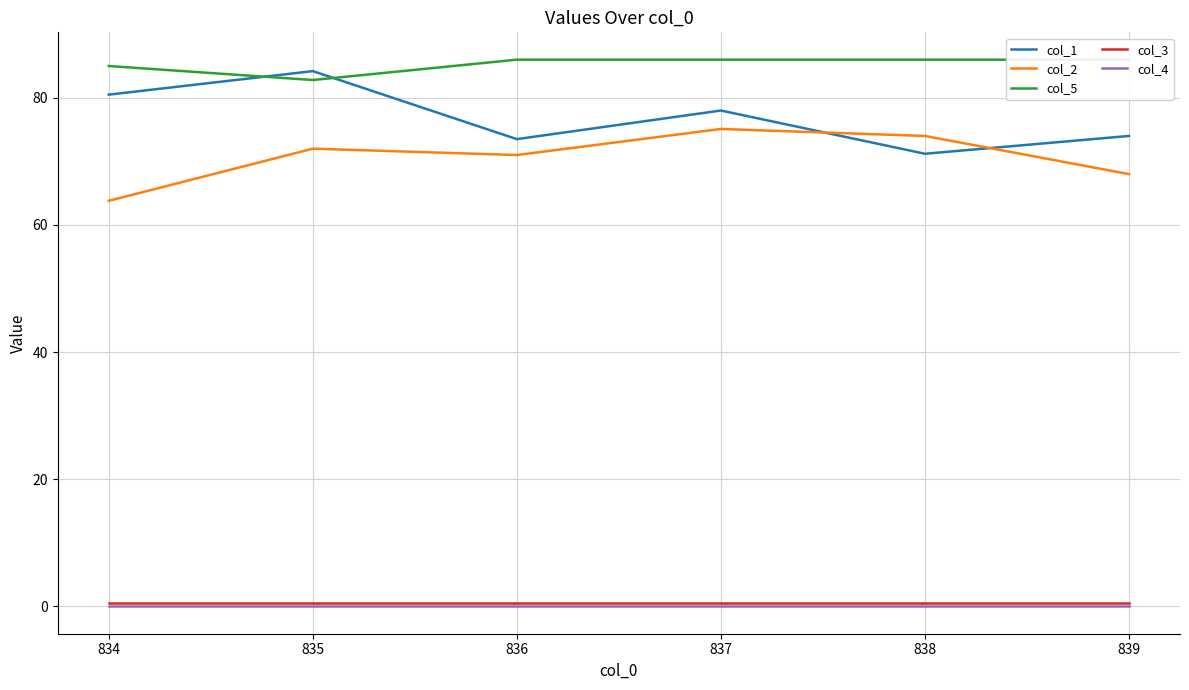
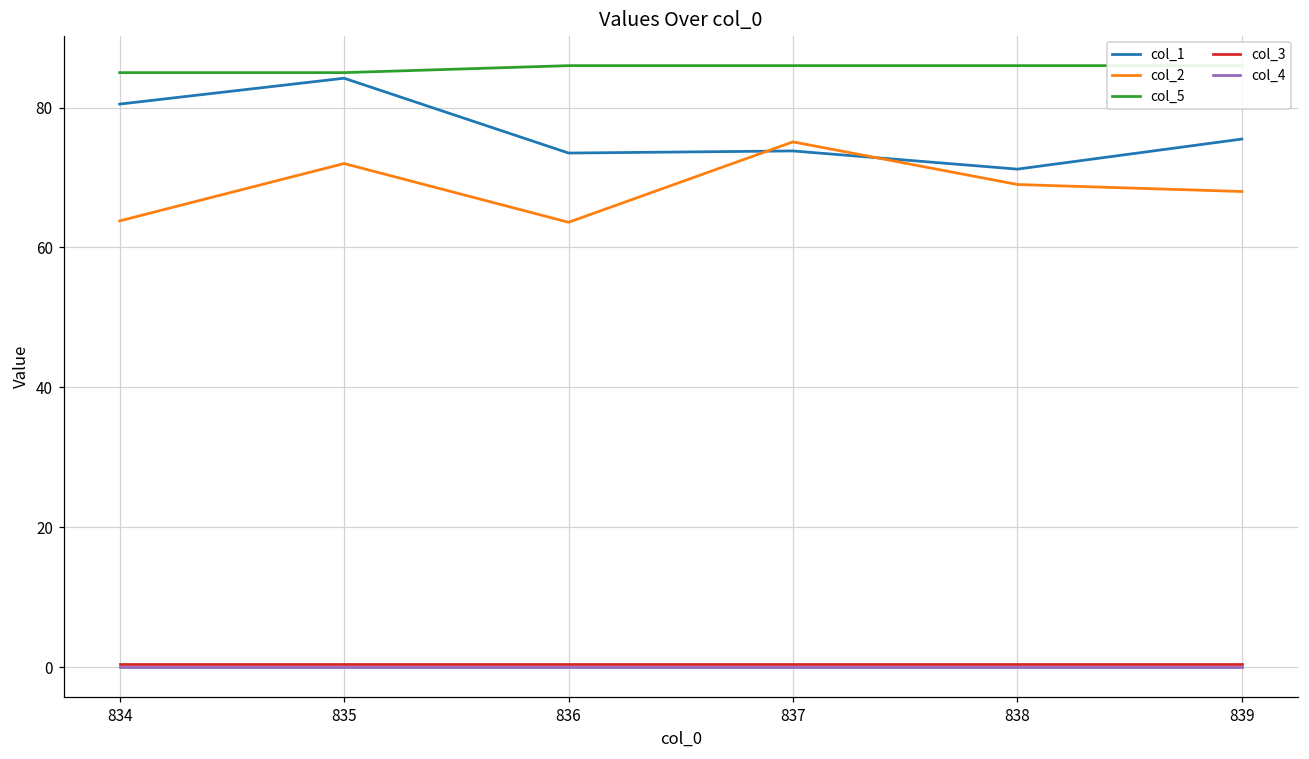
  {
    "col_1": {
      "834": 81,
      "835": 84,
      "836": 74,
-     "837": 78,
+     "837": 74,
      "838": 71,
-     "839": 74
+     "839": 76
    },
    "col_2": {
      "834": 64,
      "835": 72,
-     "836": 71,
+     "836": 64,
      "837": 75,
-     "838": 74,
+     "838": 69,
      "839": 68
    },
    "col_5": {
      "834": 85,
-     "835": 83,
+     "835": 85,
      "836": 86,
      "837": 86,
      "838": 86
    },
    "col_3": {
      "834": 1,
      "835": 1,
      "836": 1,
      "837": 1,
      "838": 1,
      "839": 1
    },
    "col_4": {
      "834": 0,
      "835": 0,
      "836": 0,
      "837": 0,
      "838": 0,
      "839": 0
    }
  }
